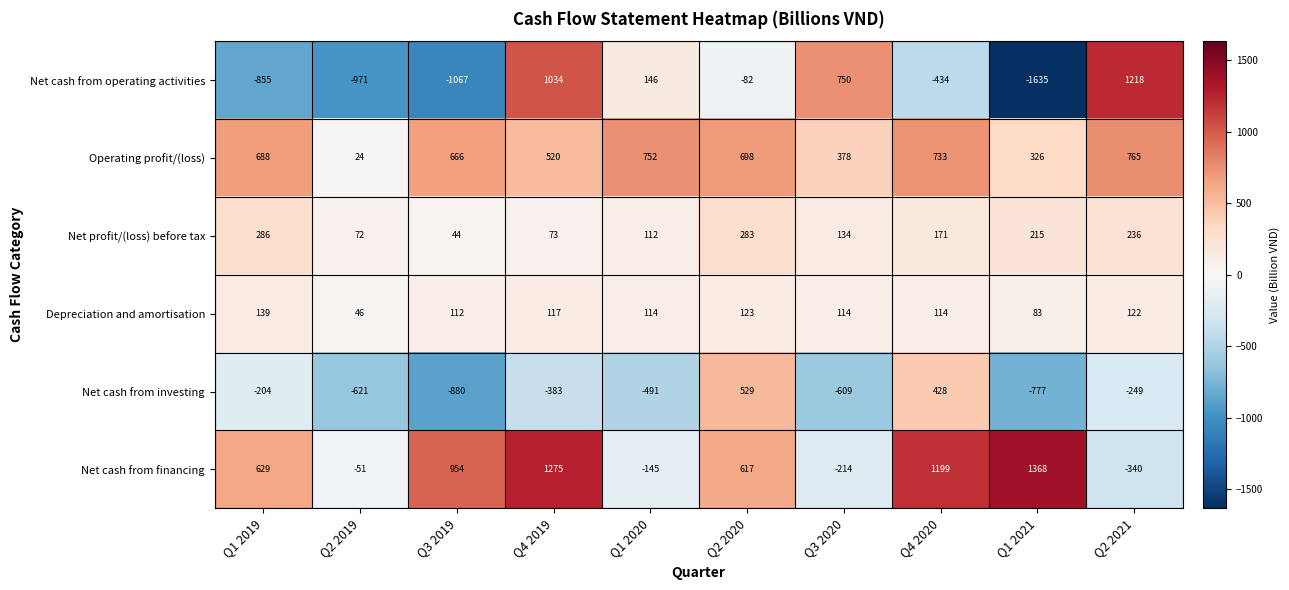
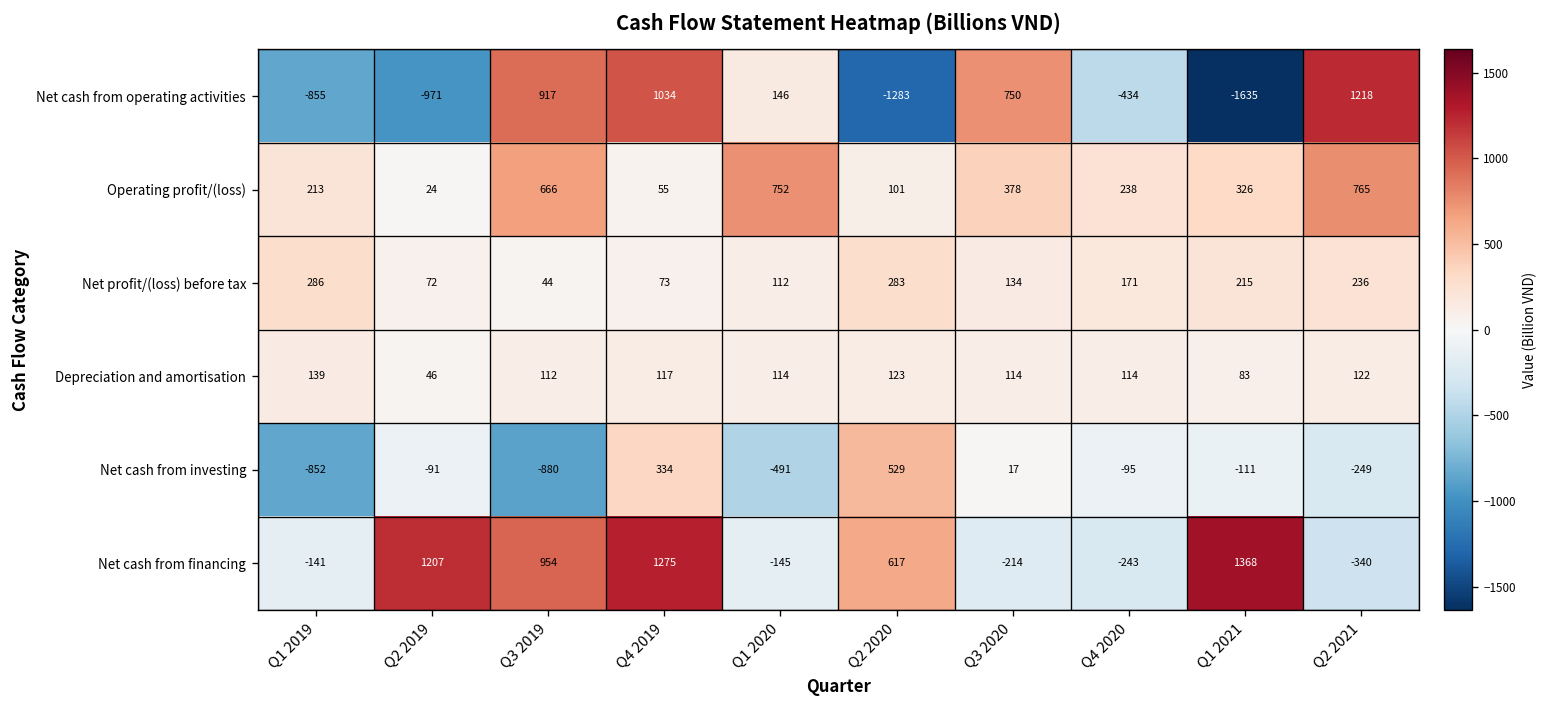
  {
    "Net cash from operating activities": {
      "Q1 2019": -855,
      "Q2 2019": -971,
-     "Q3 2019": -1067,
+     "Q3 2019": 917,
      "Q4 2019": 1034,
      "Q1 2020": 146,
-     "Q2 2020": -82,
+     "Q2 2020": -1283,
      "Q3 2020": 750,
      "Q4 2020": -434,
      "Q1 2021": -1635,
      "Q2 2021": 1218
    },
    "Operating profit/(loss)": {
-     "Q1 2019": 688,
+     "Q1 2019": 213,
      "Q2 2019": 24,
      "Q3 2019": 666,
-     "Q4 2019": 520,
+     "Q4 2019": 55,
      "Q1 2020": 752,
-     "Q2 2020": 698,
+     "Q2 2020": 101,
      "Q3 2020": 378,
-     "Q4 2020": 733,
+     "Q4 2020": 238,
      "Q1 2021": 326,
      "Q2 2021": 765
    },
    "Net profit/(loss) before tax": {
      "Q1 2019": 286,
      "Q2 2019": 72,
      "Q3 2019": 44,
      "Q4 2019": 73,
      "Q1 2020": 112,
      "Q2 2020": 283,
      "Q3 2020": 134,
      "Q4 2020": 171,
      "Q1 2021": 215,
      "Q2 2021": 236
    },
    "Depreciation and amortisation": {
      "Q1 2019": 139,
      "Q2 2019": 46,
      "Q3 2019": 112,
      "Q4 2019": 117,
      "Q1 2020": 114,
      "Q2 2020": 123,
      "Q3 2020": 114,
      "Q4 2020": 114,
      "Q1 2021": 83,
      "Q2 2021": 122
    },
    "Net cash from investing": {
-     "Q1 2019": -204,
-     "Q2 2019": -621,
+     "Q1 2019": -852,
+     "Q2 2019": -91,
      "Q3 2019": -880,
-     "Q4 2019": -383,
+     "Q4 2019": 334,
      "Q1 2020": -491,
      "Q2 2020": 529,
-     "Q3 2020": -609,
-     "Q4 2020": 428,
-     "Q1 2021": -777,
+     "Q3 2020": 17,
+     "Q4 2020": -95,
+     "Q1 2021": -111,
      "Q2 2021": -249
    },
    "Net cash from financing": {
-     "Q1 2019": 629,
-     "Q2 2019": -51,
+     "Q1 2019": -141,
+     "Q2 2019": 1207,
      "Q3 2019": 954,
      "Q4 2019": 1275,
      "Q1 2020": -145,
      "Q2 2020": 617,
      "Q3 2020": -214,
-     "Q4 2020": 1199,
+     "Q4 2020": -243,
      "Q1 2021": 1368,
      "Q2 2021": -340
    }
  }
